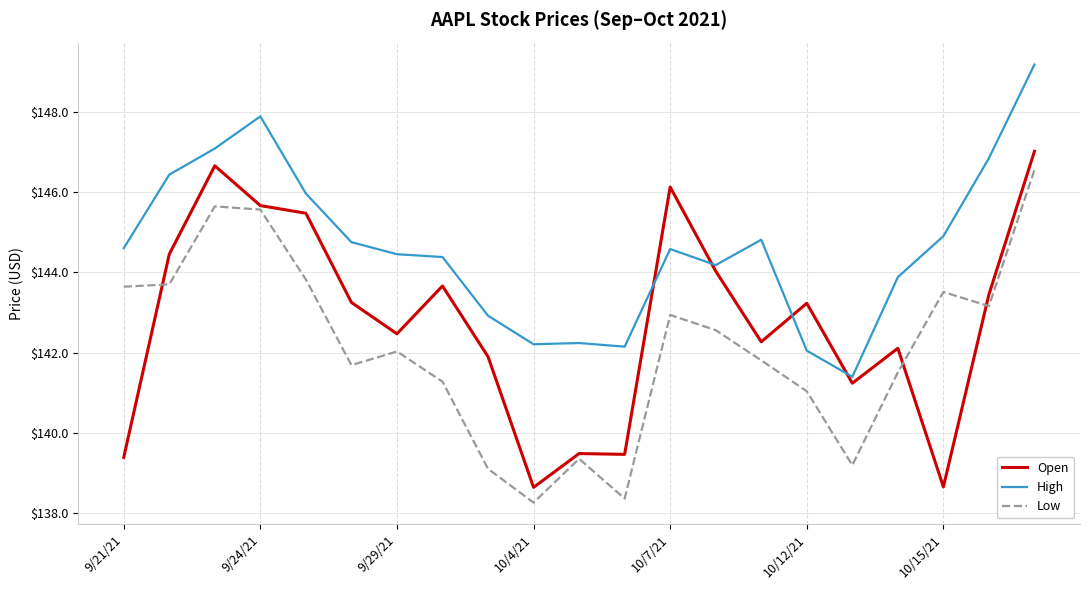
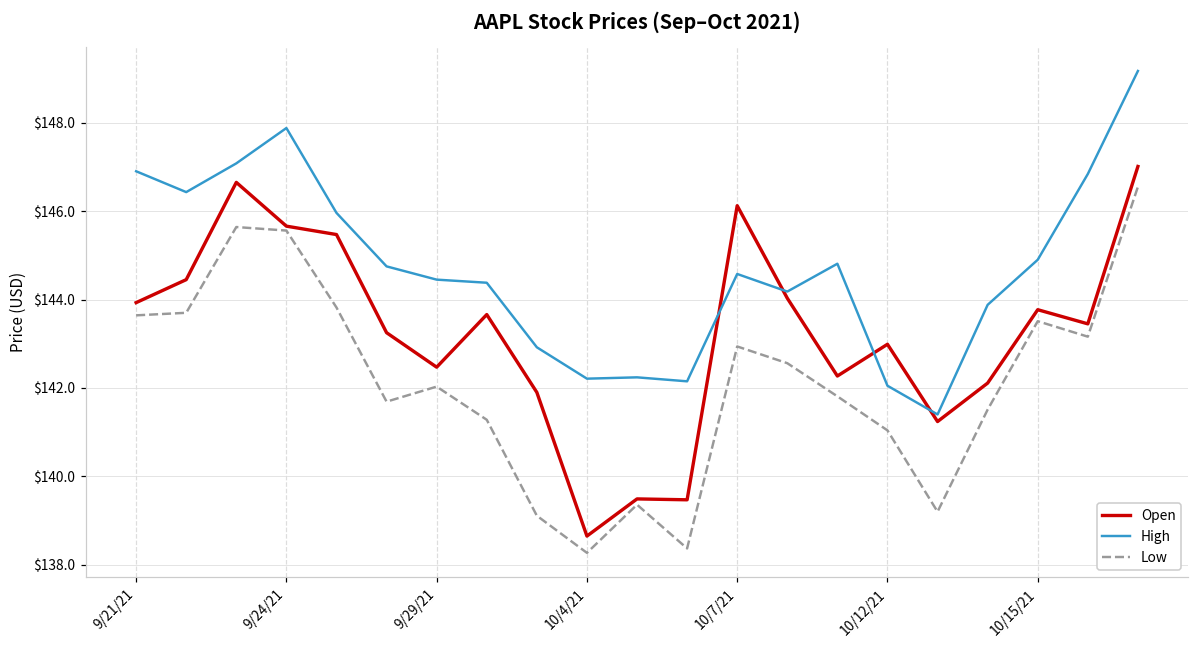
  {
    "Open": {
-     "9/21/21": "$139.4",
+     "9/21/21": "$143.9",
      "9/24/21": "$145.7",
      "9/29/21": "$142.5",
      "10/4/21": "$138.6",
      "10/7/21": "$146.1",
-     "10/12/21": "$143.2",
-     "10/15/21": "$138.7"
+     "10/12/21": "$143.0",
+     "10/15/21": "$143.8"
    },
    "High": {
-     "9/21/21": "$144.6",
+     "9/21/21": "$146.9",
      "9/24/21": "$147.9",
      "9/29/21": "$144.4",
      "10/4/21": "$142.2",
      "10/7/21": "$144.6",
      "10/12/21": "$142.1",
      "10/15/21": "$144.9"
    },
    "Low": {
      "9/21/21": "$143.6",
      "9/24/21": "$145.6",
      "9/29/21": "$142.0",
      "10/4/21": "$138.3",
      "10/7/21": "$142.9",
      "10/12/21": "$141.0",
      "10/15/21": "$143.5"
    }
  }
